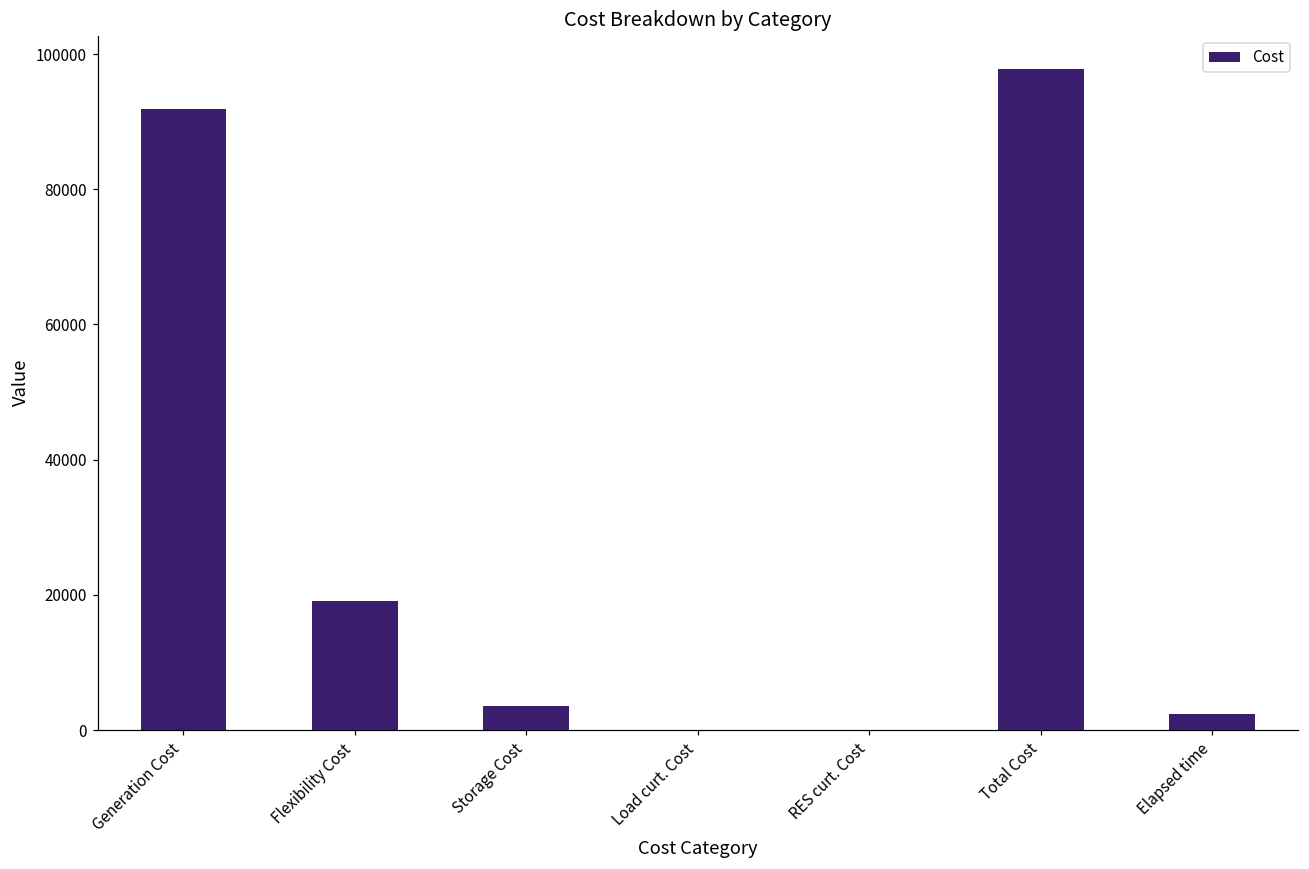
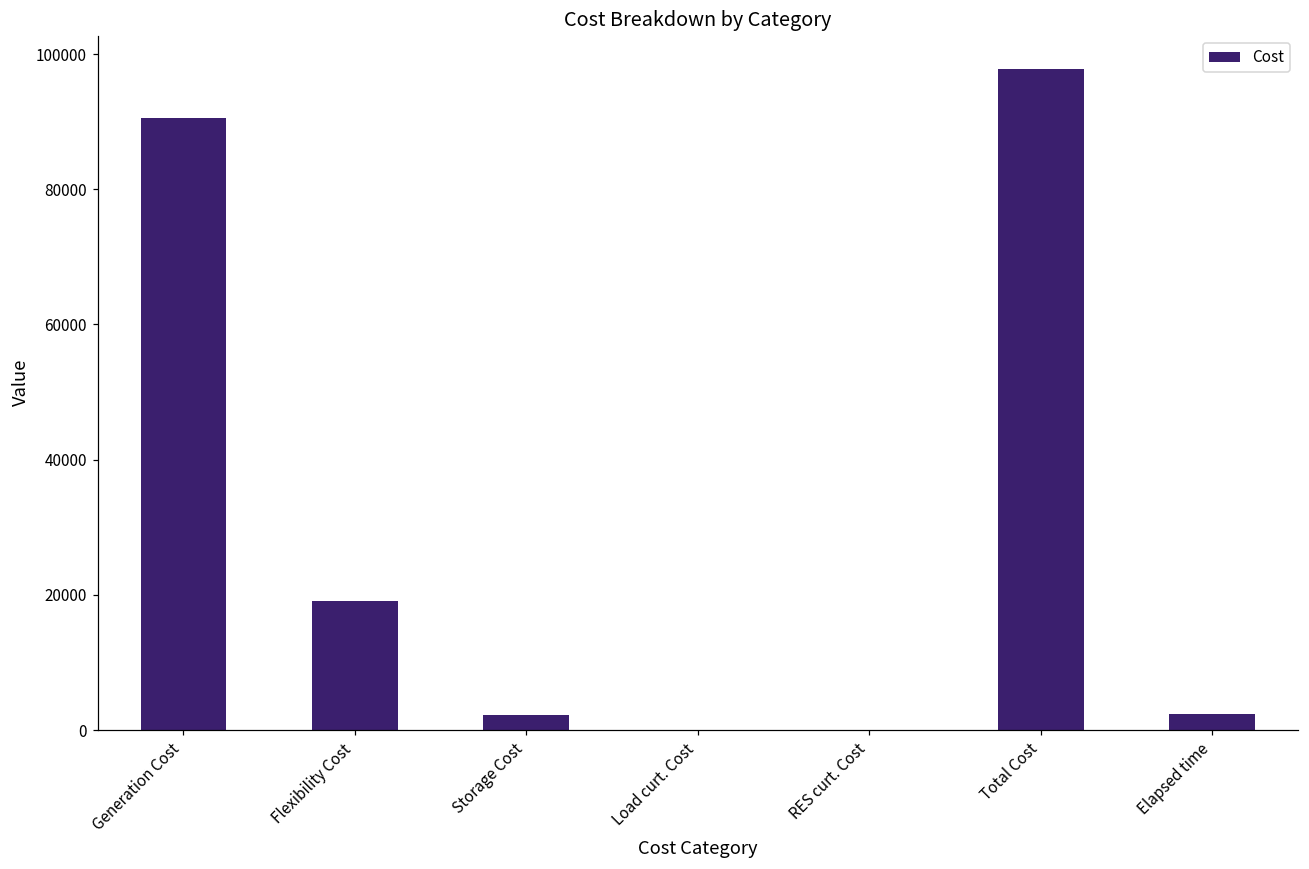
  {
-   "Generation Cost": 92000,
+   "Generation Cost": 91000,
    "Flexibility Cost": 19000,
-   "Storage Cost": 4000,
+   "Storage Cost": 2000,
    "Load curt. Cost": 0,
    "RES curt. Cost": 0,
    "Total Cost": 98000,
    "Elapsed time": 2000
  }
